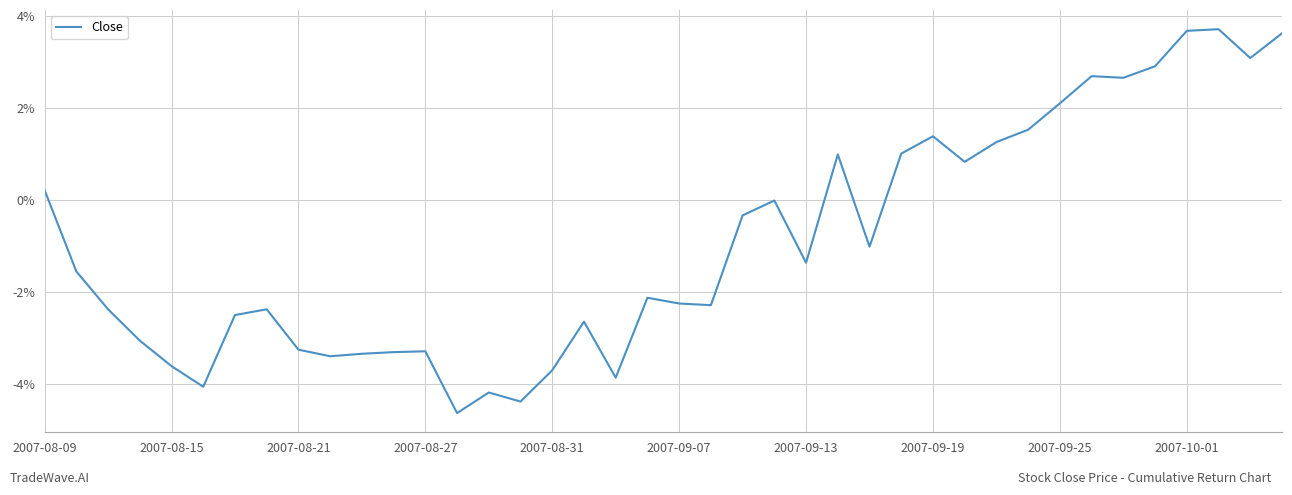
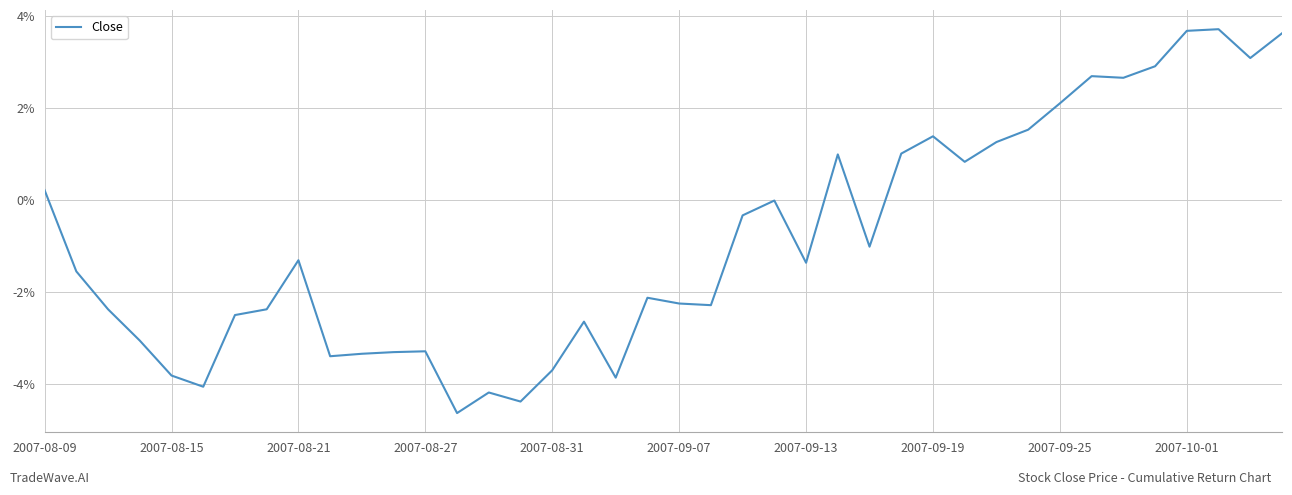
  {
    "2007-08-09": "0.2%",
-   "2007-08-15": "-3.6%",
-   "2007-08-21": "-3.3%",
+   "2007-08-15": "-3.8%",
+   "2007-08-21": "-1.3%",
    "2007-08-27": "-3.3%",
    "2007-08-31": "-3.7%",
    "2007-09-07": "-2.3%",
    "2007-09-13": "-1.4%",
    "2007-09-19": "1.4%",
    "2007-09-25": "2.1%",
    "2007-10-01": "3.7%"
  }
